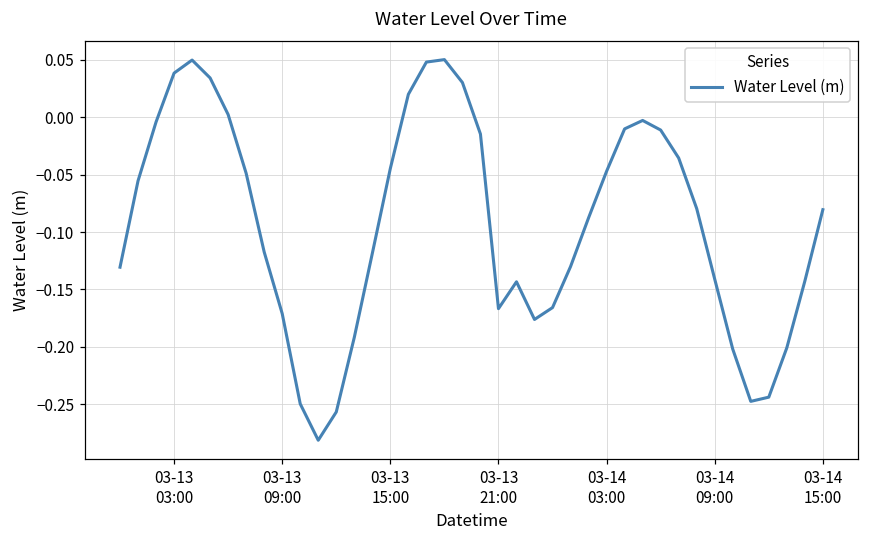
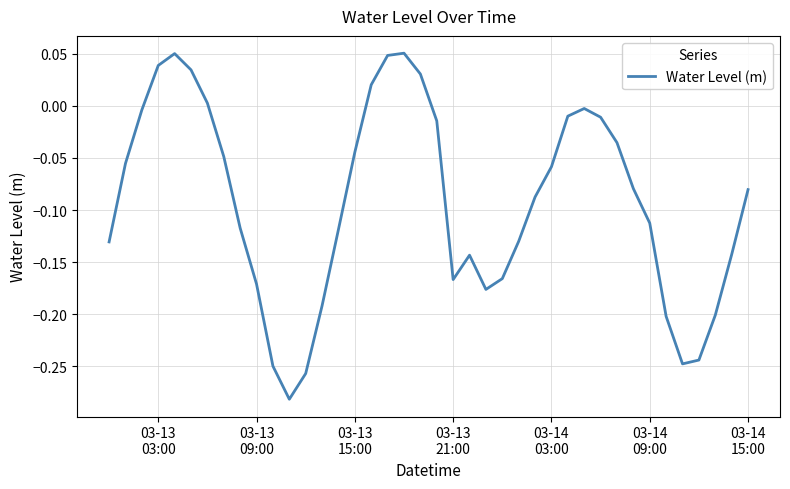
  {
    "03-13 03:00": 0.039,
    "03-13 09:00": -0.171,
    "03-13 15:00": -0.045,
    "03-13 21:00": -0.167,
-   "03-14 03:00": -0.047,
-   "03-14 09:00": -0.141,
+   "03-14 03:00": -0.059,
+   "03-14 09:00": -0.113,
    "03-14 15:00": -0.080
  }
